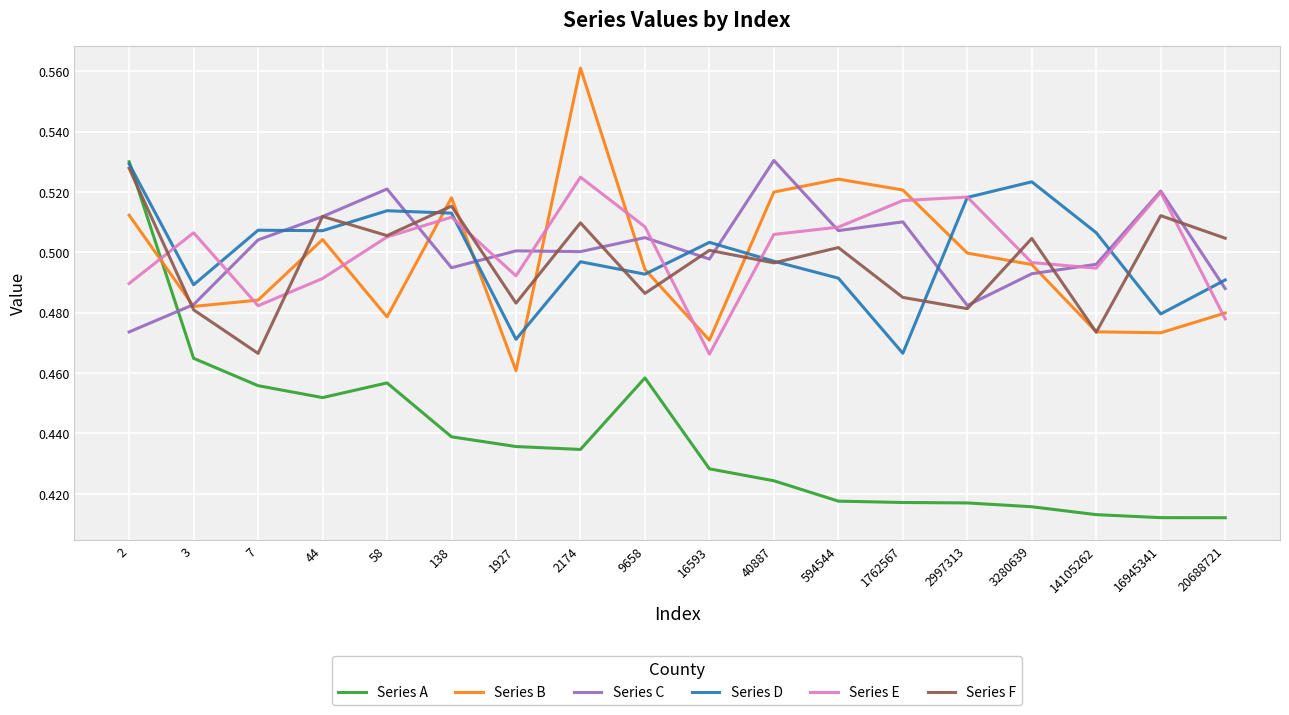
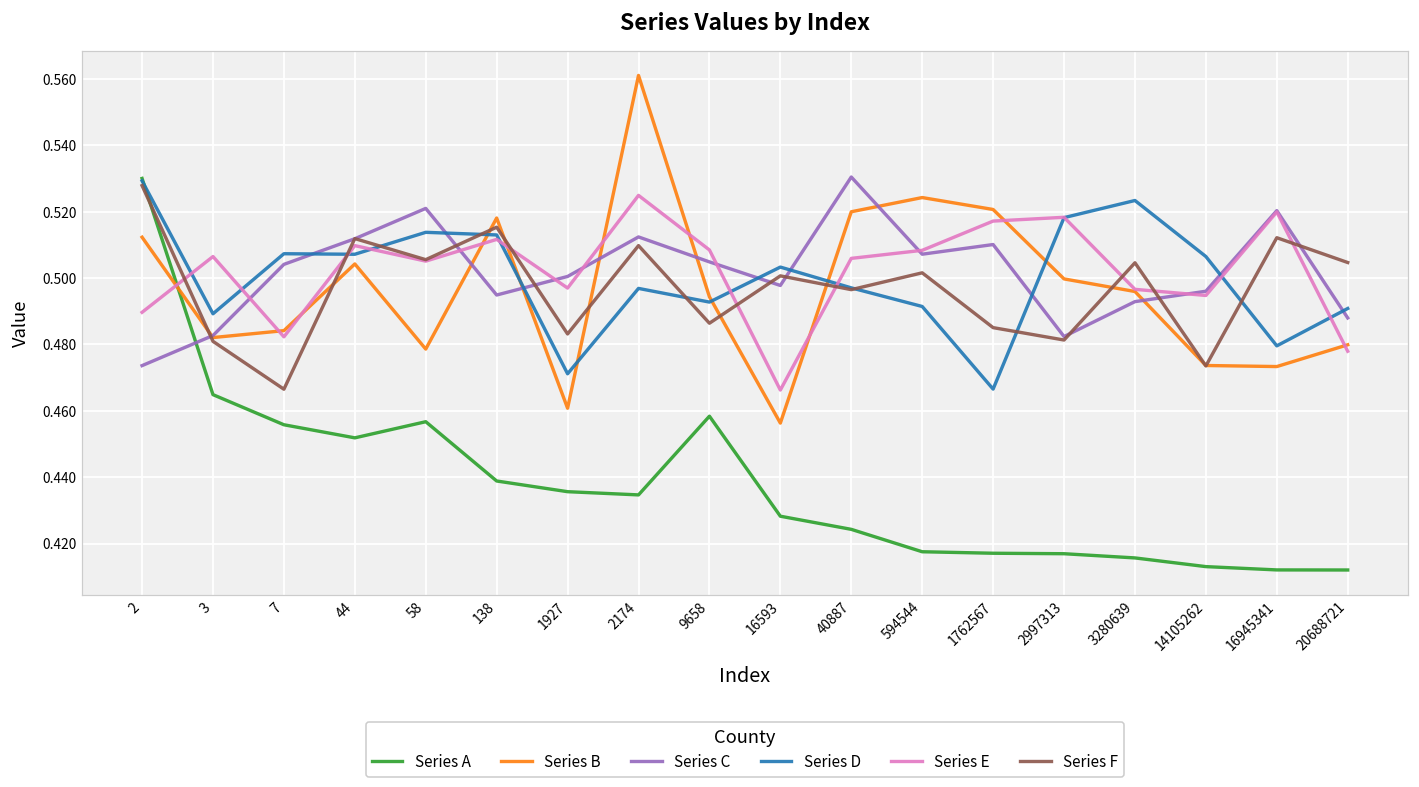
  {
    "Series A": {
      "3": 0.465,
      "7": 0.456,
      "44": 0.452,
      "58": 0.457,
      "138": 0.439,
      "1927": 0.436,
      "2174": 0.435,
      "9658": 0.458,
      "16593": 0.428,
      "40887": 0.424,
      "594544": 0.418,
      "1762567": 0.417,
      "2997313": 0.417,
      "3280639": 0.416,
      "14105262": 0.413,
      "16945341": 0.412,
      "20688721": 0.412
    },
    "Series B": {
      "2": 0.512,
      "7": 0.484,
      "44": 0.504,
      "58": 0.479,
      "138": 0.518,
      "1927": 0.461,
      "2174": 0.561,
      "9658": 0.494,
-     "16593": 0.471,
+     "16593": 0.456,
      "40887": 0.520,
      "594544": 0.524,
      "1762567": 0.521,
      "2997313": 0.500,
      "16945341": 0.473,
      "20688721": 0.480
    },
    "Series C": {
      "2": 0.474,
      "7": 0.504,
      "58": 0.521,
      "138": 0.495,
      "1927": 0.500,
-     "2174": 0.500,
+     "2174": 0.512,
      "9658": 0.505,
      "16593": 0.498,
      "40887": 0.530,
      "594544": 0.507,
      "1762567": 0.510,
      "2997313": 0.482,
      "3280639": 0.493,
      "14105262": 0.496,
      "20688721": 0.488
    },
    "Series D": {
      "3": 0.489,
      "7": 0.507,
      "44": 0.507,
      "58": 0.514,
      "138": 0.513,
      "1927": 0.471,
      "2174": 0.497,
      "9658": 0.493,
      "16593": 0.503,
      "594544": 0.491,
      "1762567": 0.467,
      "3280639": 0.523,
      "14105262": 0.506,
      "16945341": 0.480,
      "20688721": 0.491
    },
    "Series E": {
      "2": 0.490,
      "3": 0.506,
      "7": 0.482,
-     "44": 0.491,
+     "44": 0.510,
      "138": 0.512,
-     "1927": 0.492,
+     "1927": 0.497,
      "2174": 0.525,
      "9658": 0.508,
      "16593": 0.466,
      "40887": 0.506,
      "594544": 0.508,
      "1762567": 0.517,
      "14105262": 0.495,
      "20688721": 0.478
    },
    "Series F": {
      "2": 0.528,
      "3": 0.481,
      "7": 0.467,
      "138": 0.515,
      "1927": 0.483,
      "2174": 0.510,
      "9658": 0.486,
      "16593": 0.501,
      "594544": 0.502,
      "1762567": 0.485,
      "2997313": 0.481,
      "3280639": 0.505,
      "16945341": 0.512,
      "20688721": 0.505
    }
  }
